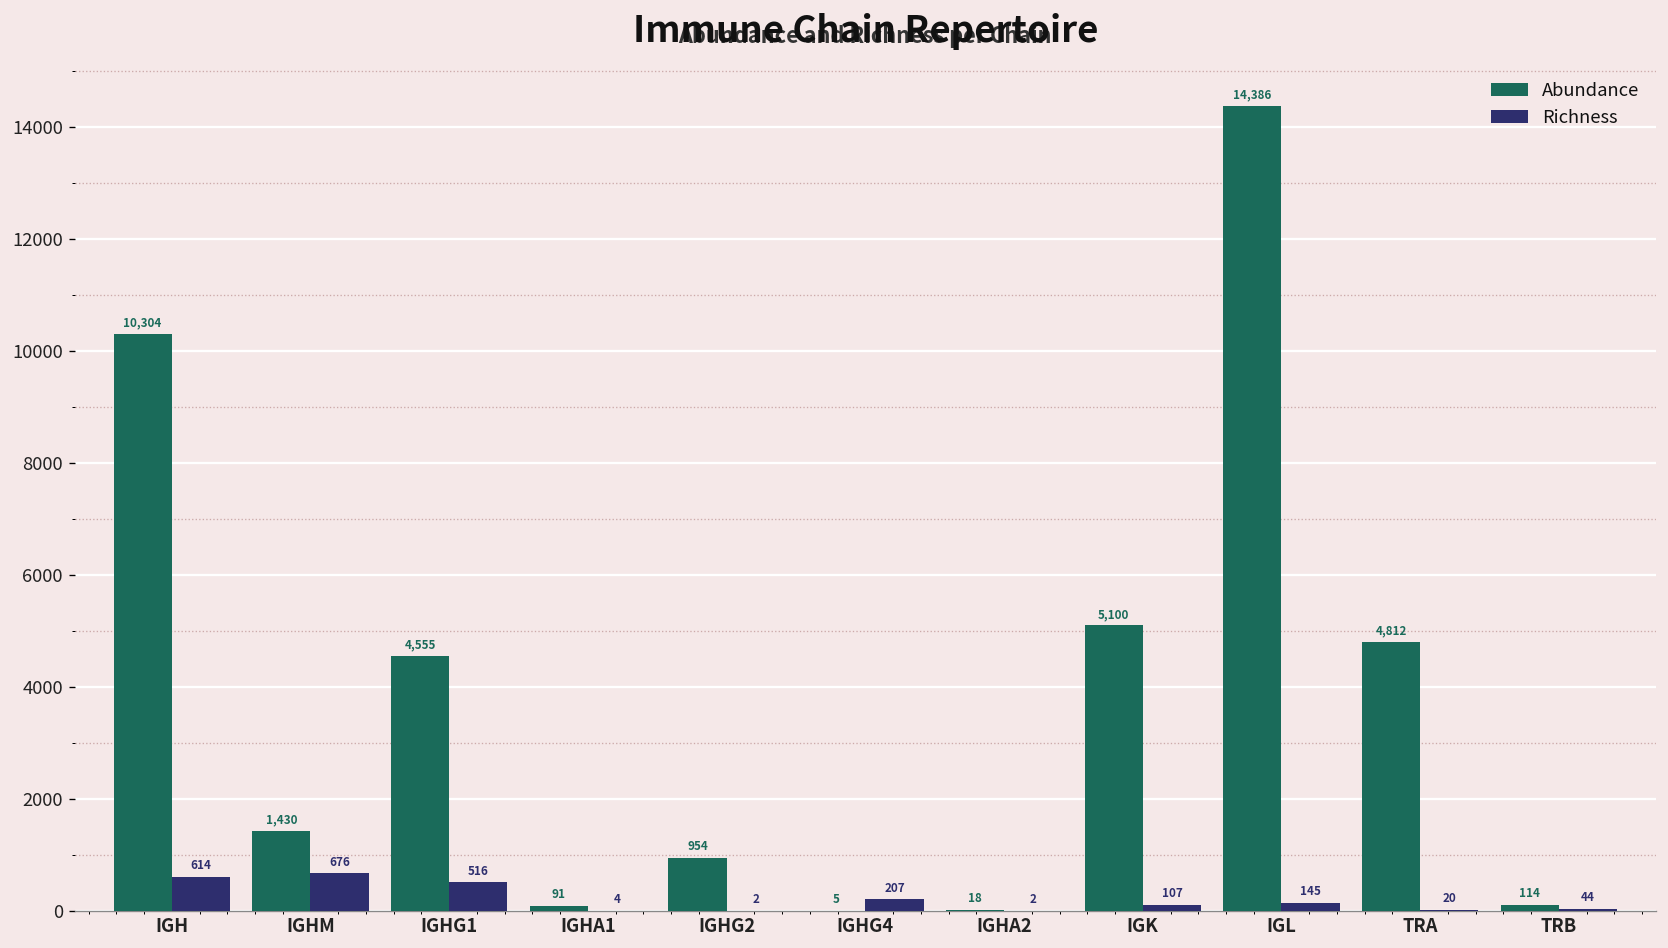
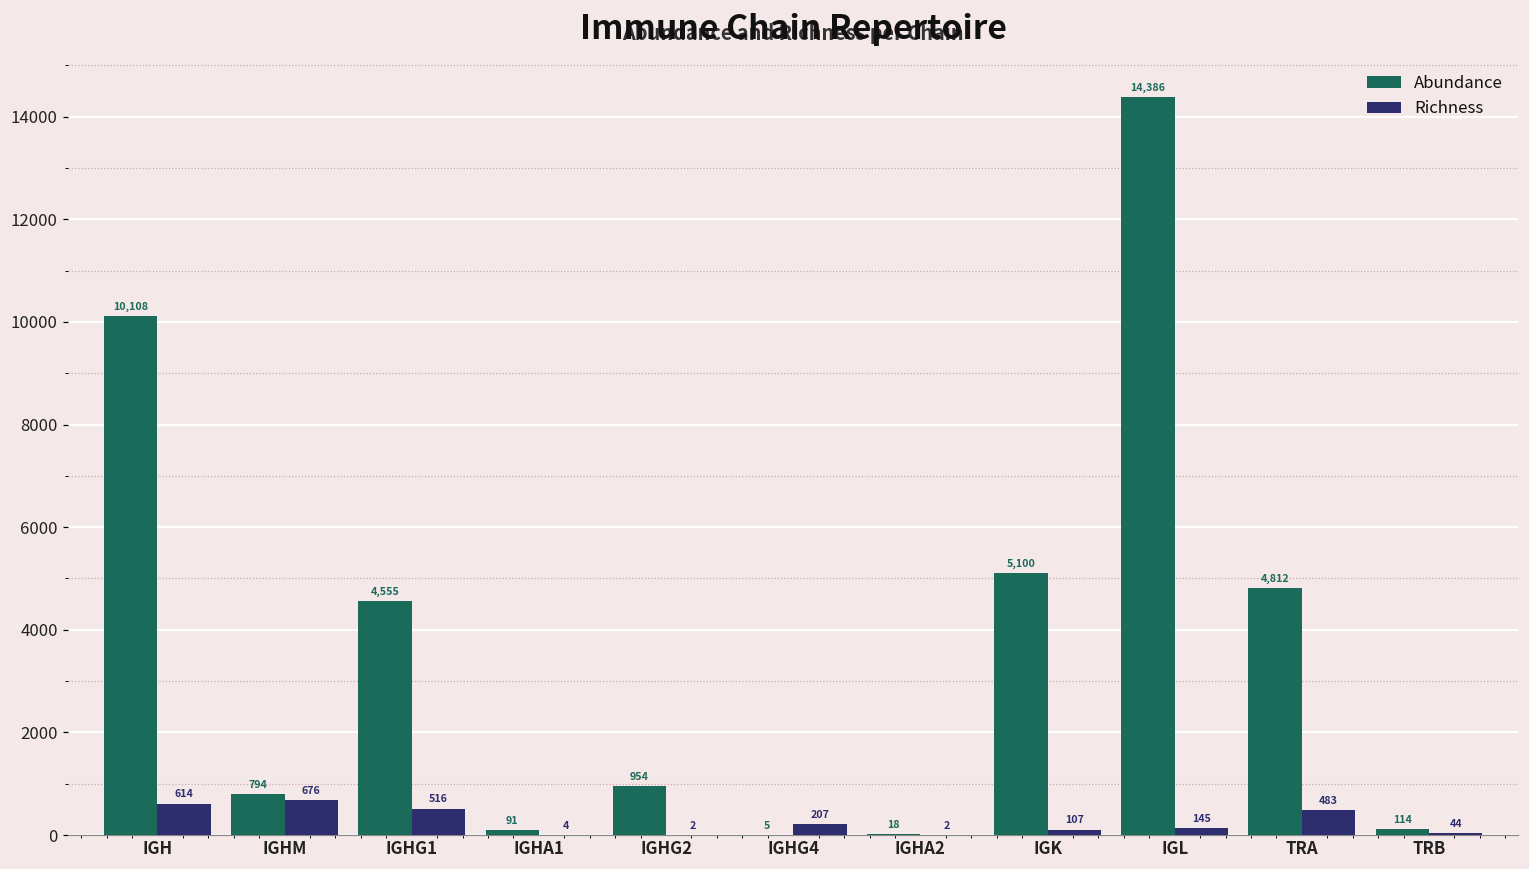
  {
    "Abundance": {
-     "IGH": "10,304",
-     "IGHM": "1,430",
+     "IGH": "10,108",
+     "IGHM": "794",
      "IGHG1": "4,555",
      "IGHA1": "91",
      "IGHG2": "954",
      "IGHG4": "5",
      "IGHA2": "18",
      "IGK": "5,100",
      "IGL": "14,386",
      "TRA": "4,812",
      "TRB": "114"
    },
    "Richness": {
      "IGH": "614",
      "IGHM": "676",
      "IGHG1": "516",
      "IGHA1": "4",
      "IGHG2": "2",
      "IGHG4": "207",
      "IGHA2": "2",
      "IGK": "107",
      "IGL": "145",
-     "TRA": "20",
+     "TRA": "483",
      "TRB": "44"
    }
  }
